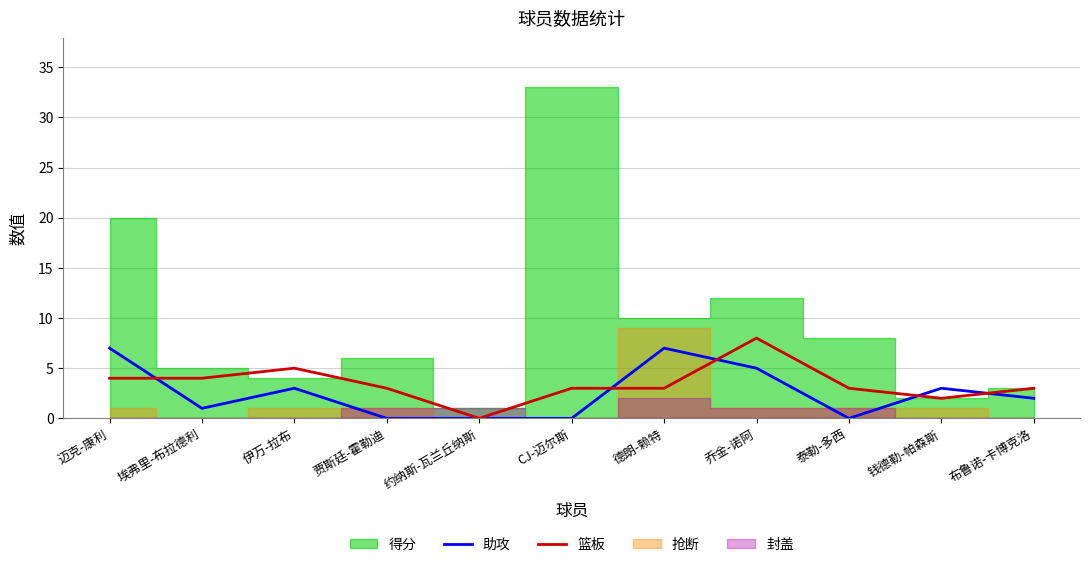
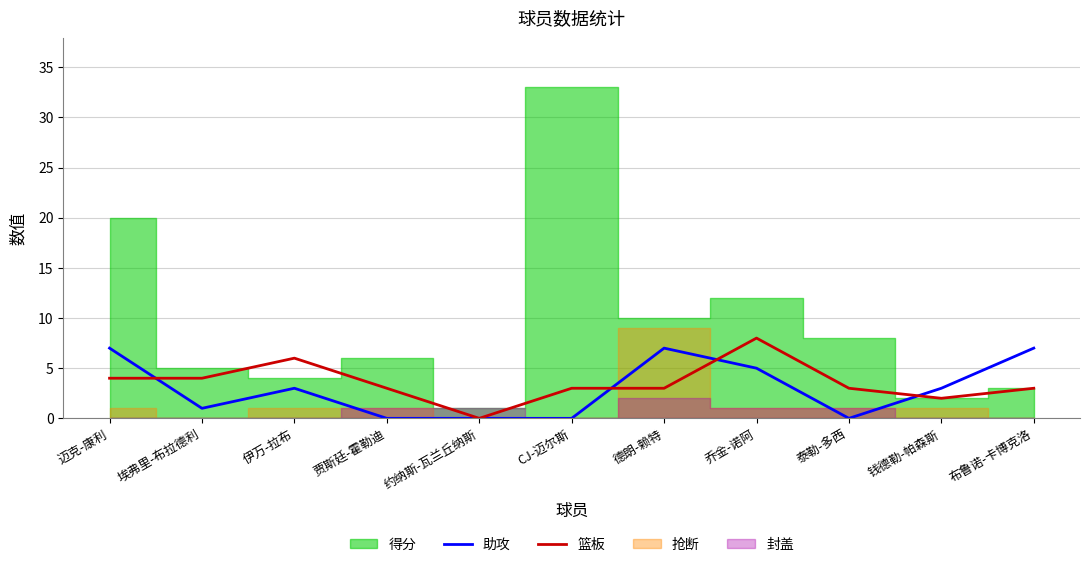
  {
    "助攻": {
      "迈克-康利": 7,
      "埃弗里-布拉德利": 1,
      "伊万-拉布": 3,
      "贾斯廷-霍勒迪": 0,
      "CJ-迈尔斯": 0,
      "德朗-赖特": 7,
      "乔金-诺阿": 5,
      "泰勒-多西": 0,
      "钱德勒-帕森斯": 3,
-     "布鲁诺-卡博克洛": 2
+     "布鲁诺-卡博克洛": 7
    },
    "篮板": {
      "迈克-康利": 4,
      "埃弗里-布拉德利": 4,
-     "伊万-拉布": 5,
+     "伊万-拉布": 6,
      "贾斯廷-霍勒迪": 3,
      "CJ-迈尔斯": 3,
      "德朗-赖特": 3,
      "乔金-诺阿": 8,
      "泰勒-多西": 3,
      "钱德勒-帕森斯": 2
    }
  }
